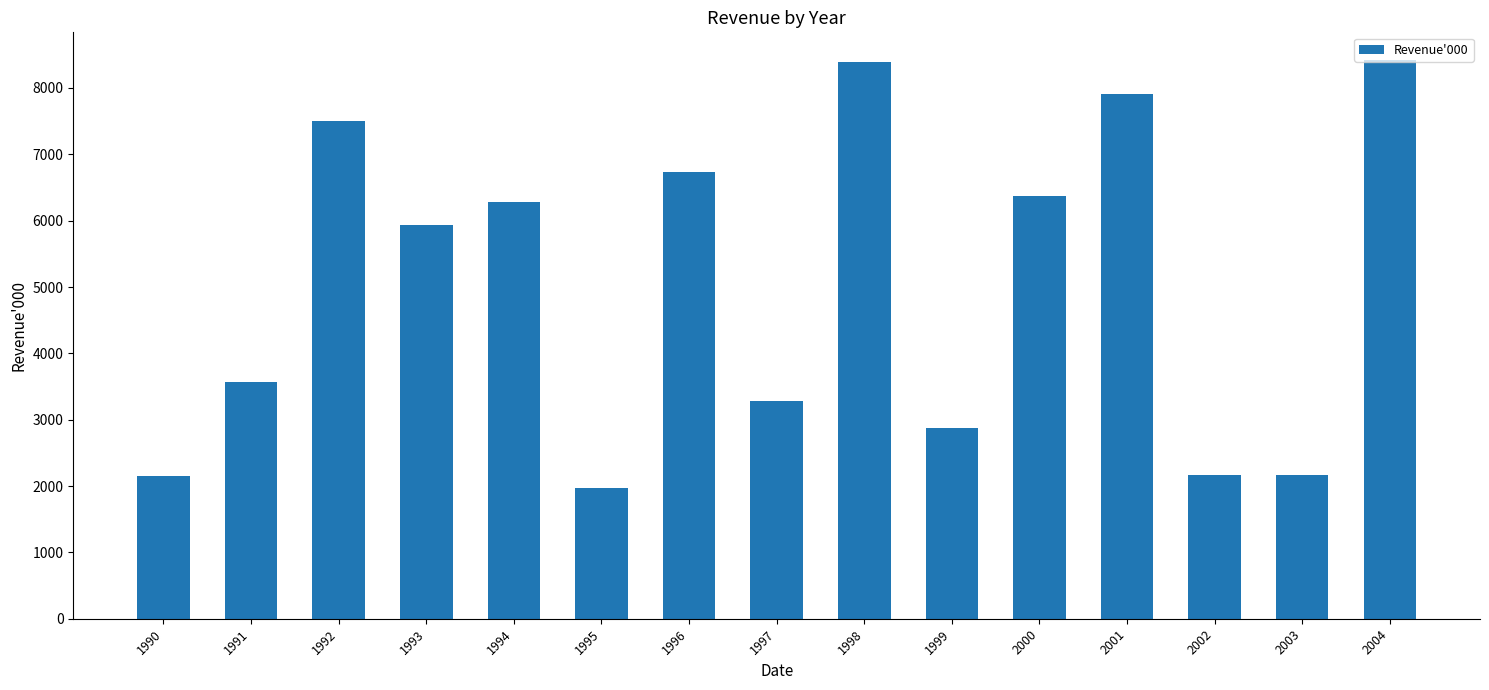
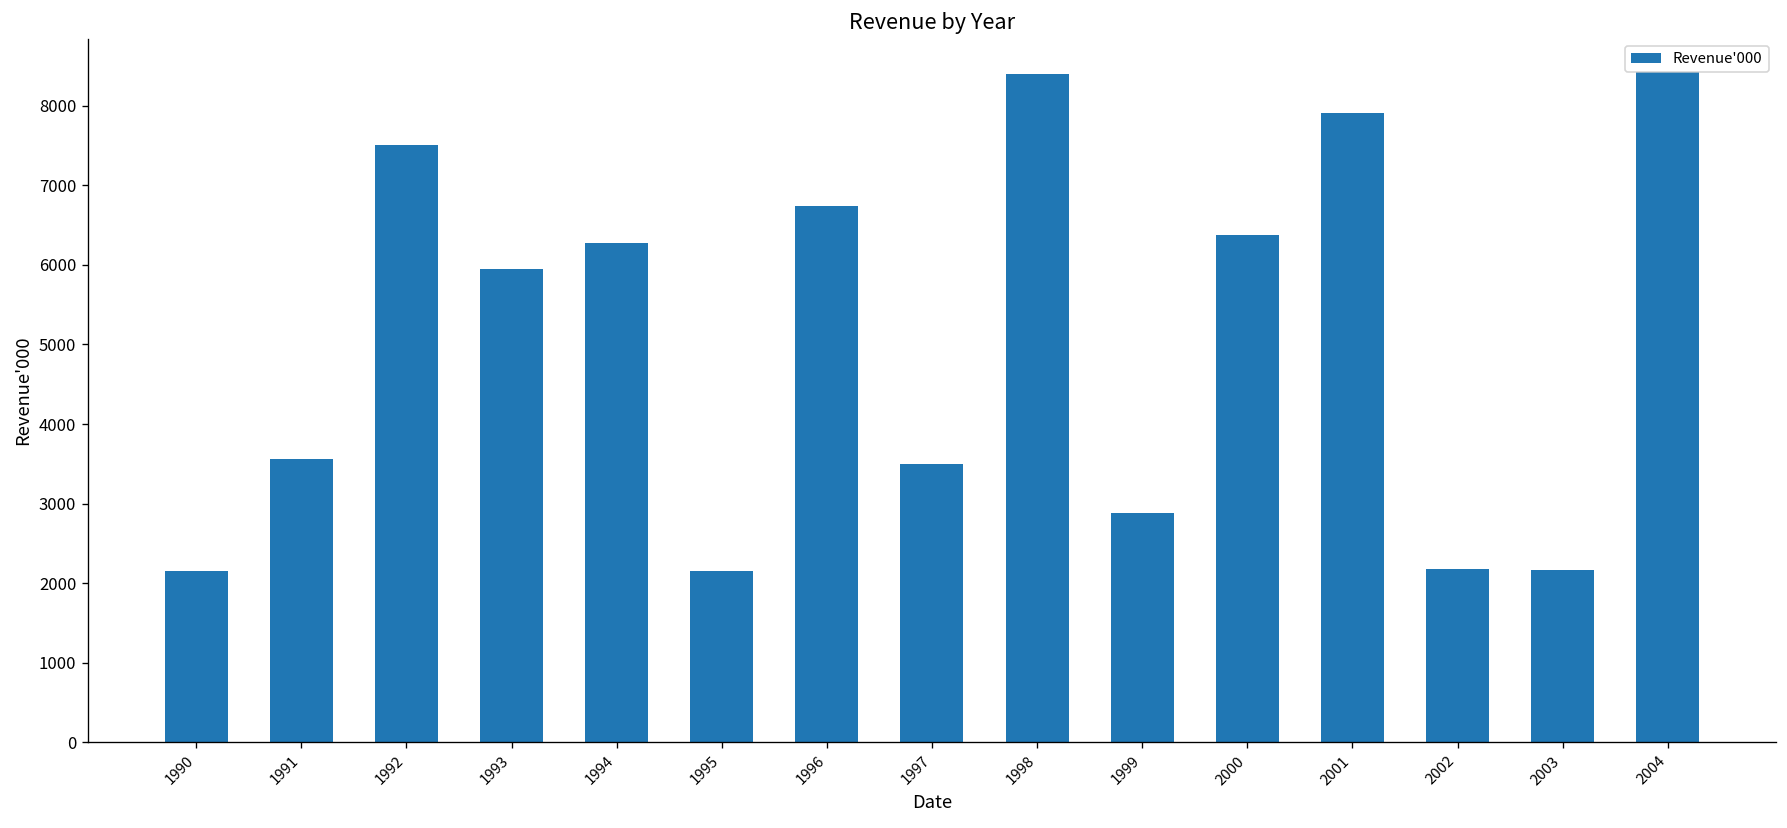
  {
    "1990": 2200,
    "1991": 3600,
    "1992": 7500,
    "1993": 5900,
    "1994": 6300,
-   "1995": 2000,
+   "1995": 2200,
    "1996": 6700,
-   "1997": 3300,
+   "1997": 3500,
    "1998": 8400,
    "1999": 2900,
    "2000": 6400,
    "2001": 7900,
    "2002": 2200,
    "2003": 2200
  }
